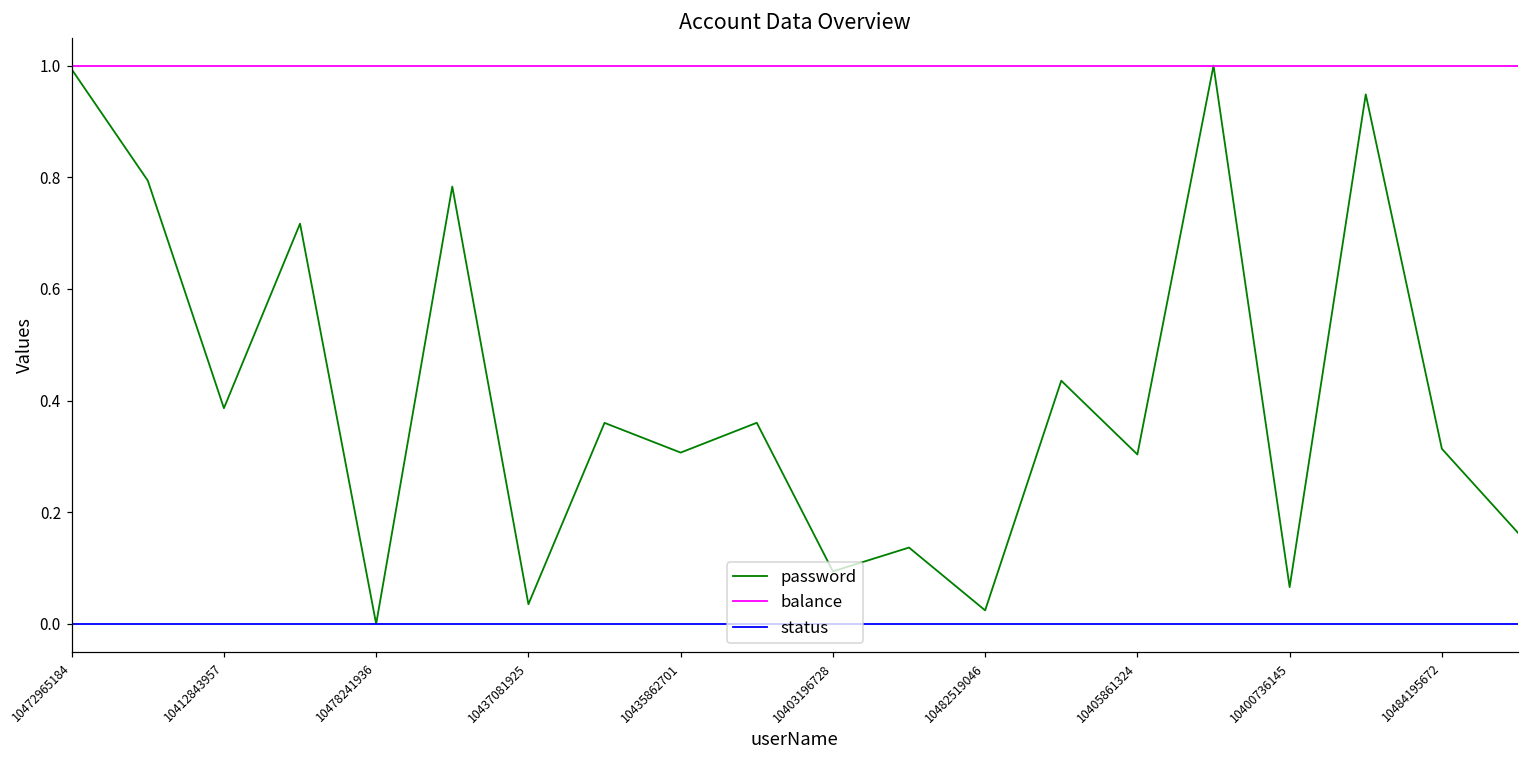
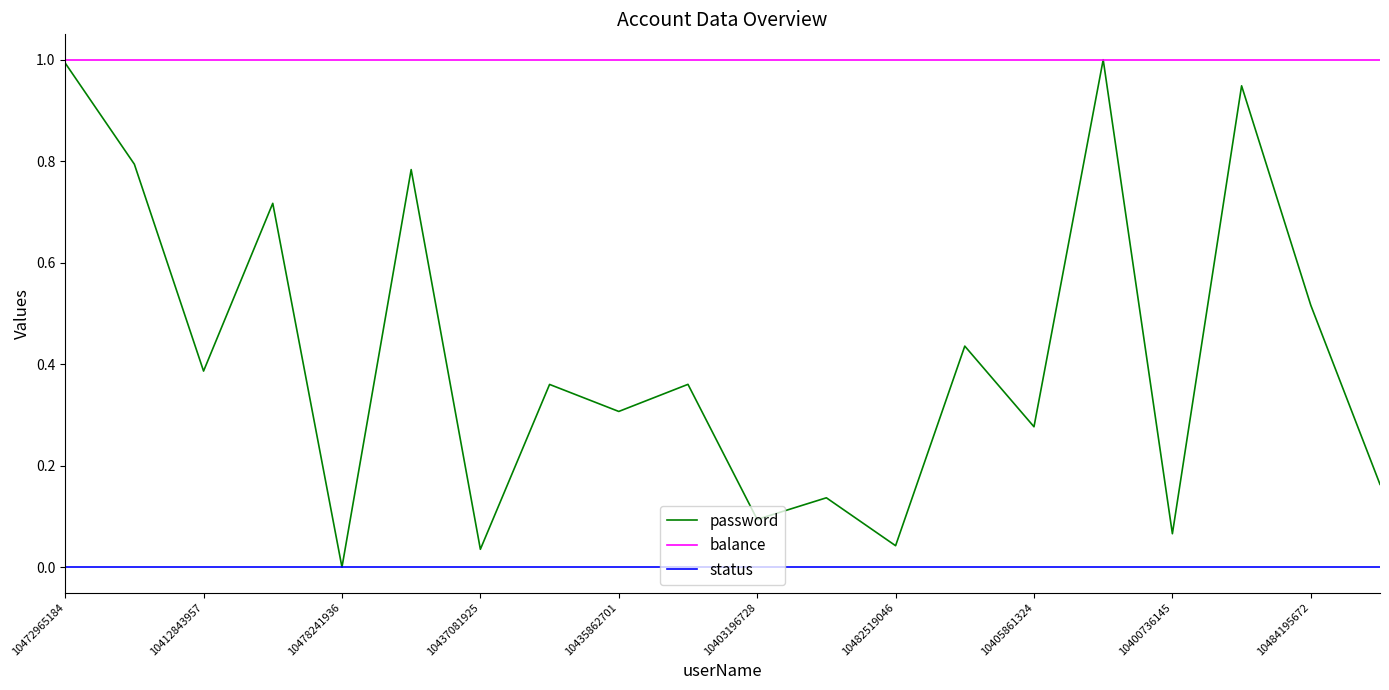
  {
    "password": {
      "10472965184": 0.99,
      "10412843957": 0.39,
      "10437081925": 0.04,
      "10435862701": 0.31,
-     "10482519046": 0.02,
-     "10405861324": 0.30,
+     "10482519046": 0.04,
+     "10405861324": 0.28,
      "10400736145": 0.07,
-     "10484195672": 0.31
+     "10484195672": 0.52
    },
    "balance": {
      "10472965184": 1.00,
      "10412843957": 1.00,
      "10478241936": 1.00,
      "10437081925": 1.00,
      "10435862701": 1.00,
      "10403196728": 1.00,
      "10482519046": 1.00,
      "10405861324": 1.00,
      "10400736145": 1.00,
      "10484195672": 1.00
    },
    "status": {
      "10472965184": 0.00,
      "10412843957": 0.00,
      "10437081925": 0.00,
      "10435862701": 0.00,
      "10482519046": 0.00,
      "10405861324": 0.00,
      "10400736145": 0.00,
      "10484195672": 0.00
    }
  }
